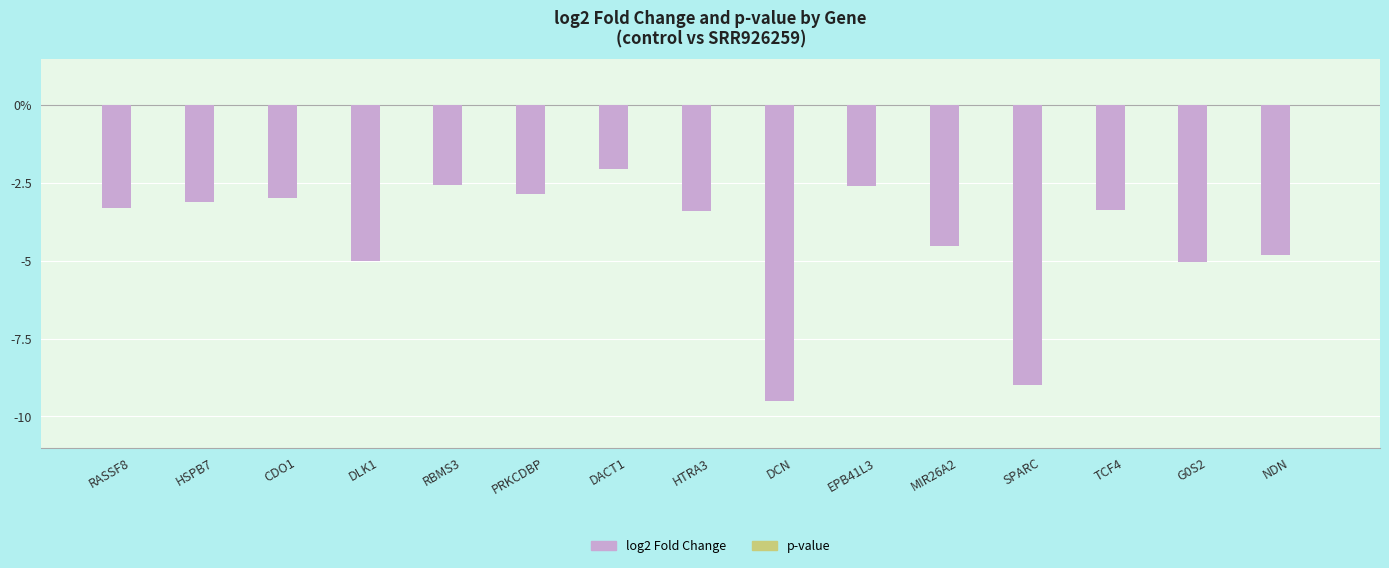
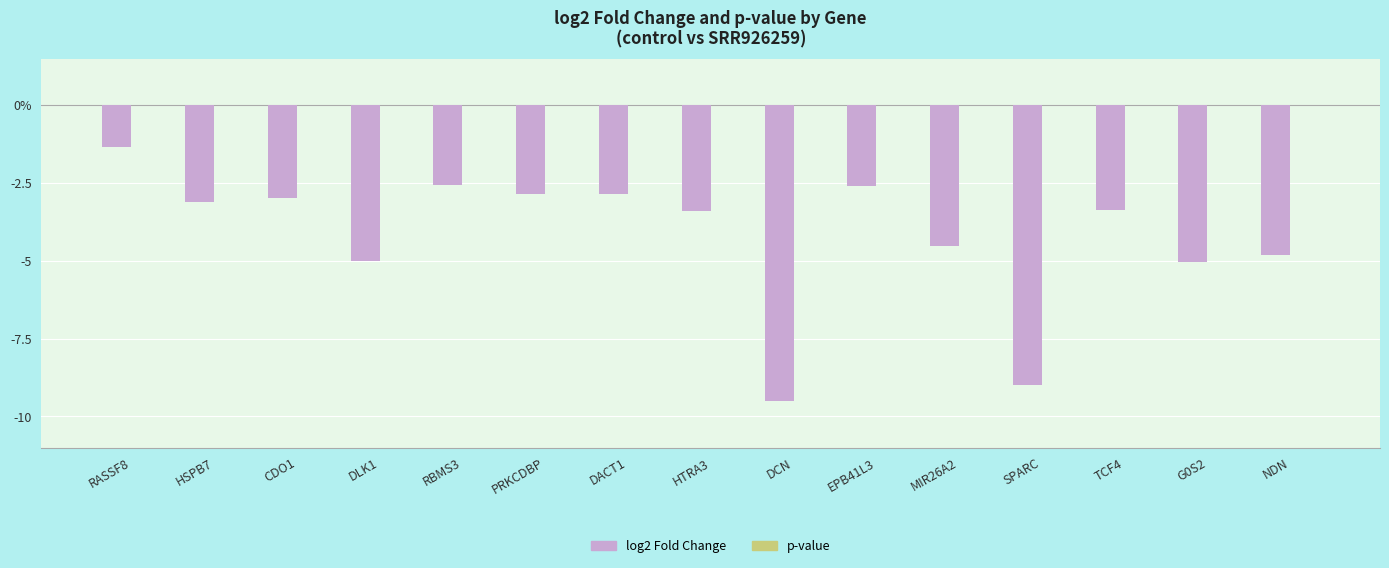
  {
    "log2 Fold Change": {
-     "RASSF8": -3.3,
+     "RASSF8": -1.3,
      "HSPB7": -3.1,
      "CDO1": -3.0,
      "DLK1": -5.0,
      "RBMS3": -2.6,
      "PRKCDBP": -2.8,
-     "DACT1": -2.1,
+     "DACT1": -2.8,
      "HTRA3": -3.4,
      "DCN": -9.5,
      "EPB41L3": -2.6,
      "MIR26A2": -4.5,
      "SPARC": -9.0,
      "TCF4": -3.4,
      "G0S2": -5.0,
      "NDN": -4.8
    }
  }
